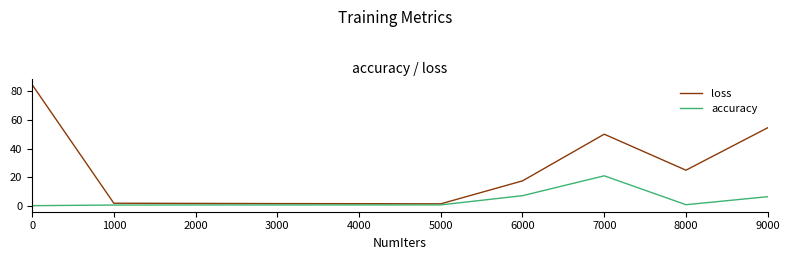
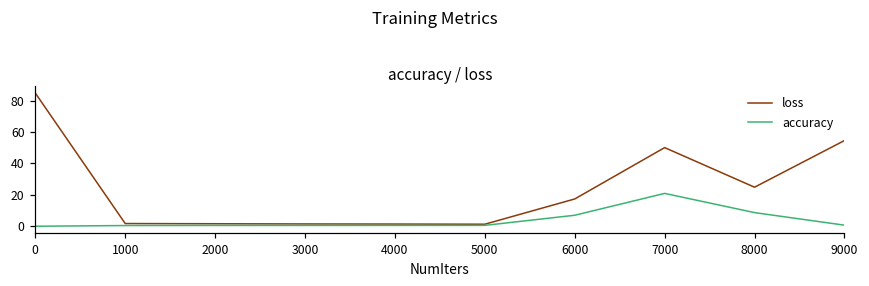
  {
    "loss": {
      "0": 85,
      "6000": 17,
      "7000": 50,
      "8000": 25,
      "9000": 55
    },
    "accuracy": {
      "0": 0,
      "6000": 7,
      "7000": 21,
-     "8000": 1,
-     "9000": 6
+     "8000": 9,
+     "9000": 1
    }
  }
